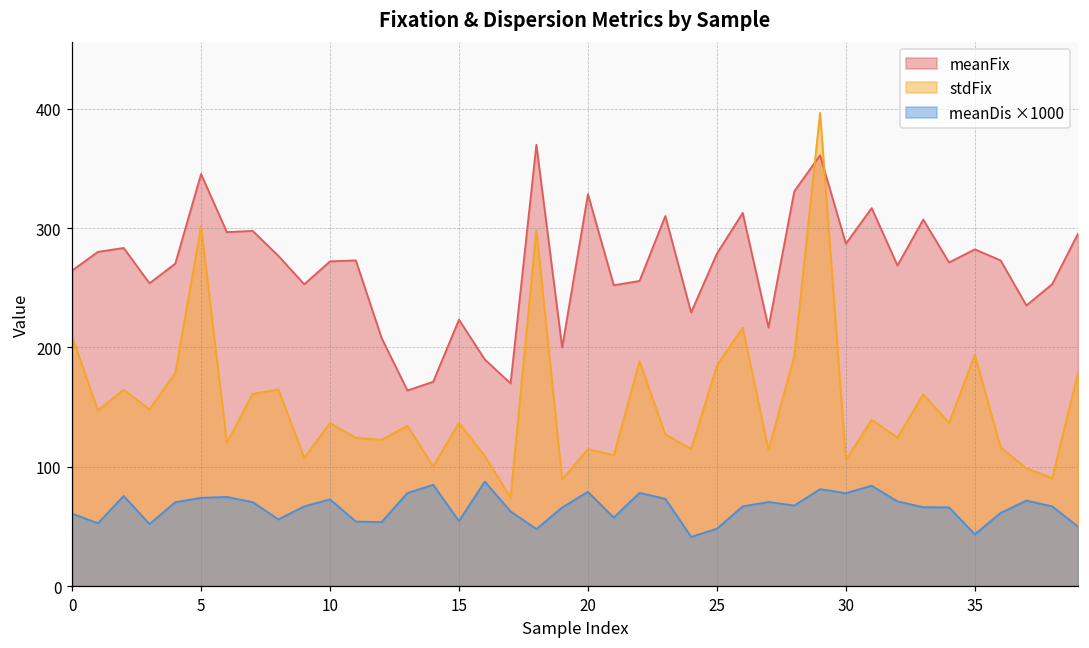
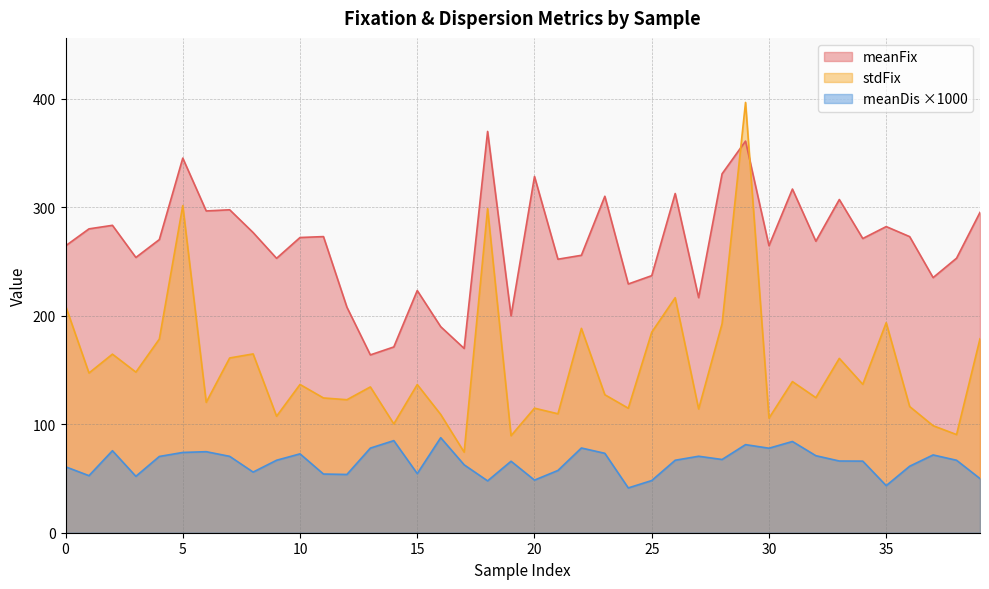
  {
    "meanFix": {
      "0": 264,
      "5": 345,
      "10": 272,
      "15": 223,
      "20": 328,
-     "25": 279,
-     "30": 287,
+     "25": 237,
+     "30": 265,
      "35": 282
    },
    "stdFix": {
      "0": 209,
      "5": 302,
      "10": 137,
      "15": 137,
      "20": 115,
      "25": 185,
      "30": 106,
      "35": 194
    },
    "meanDis ×1000": {
      "0": 61,
      "5": 74,
      "10": 73,
      "15": 55,
-     "20": 79,
+     "20": 49,
      "25": 48,
      "30": 78,
      "35": 43
    }
  }
